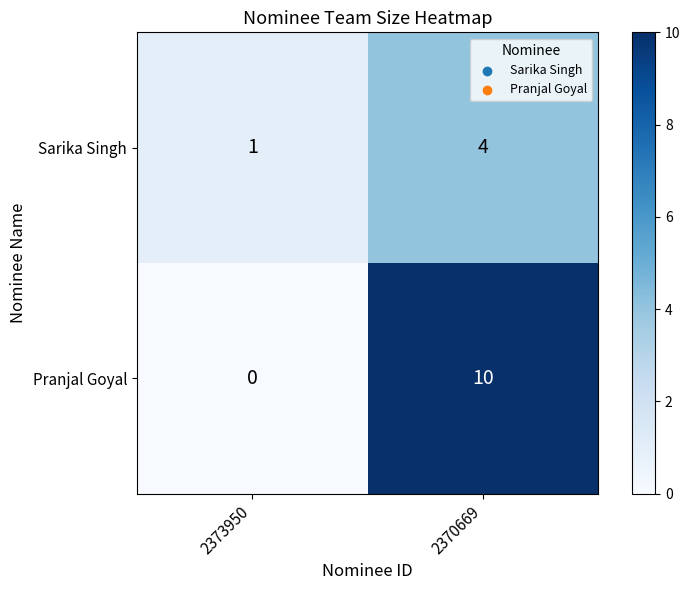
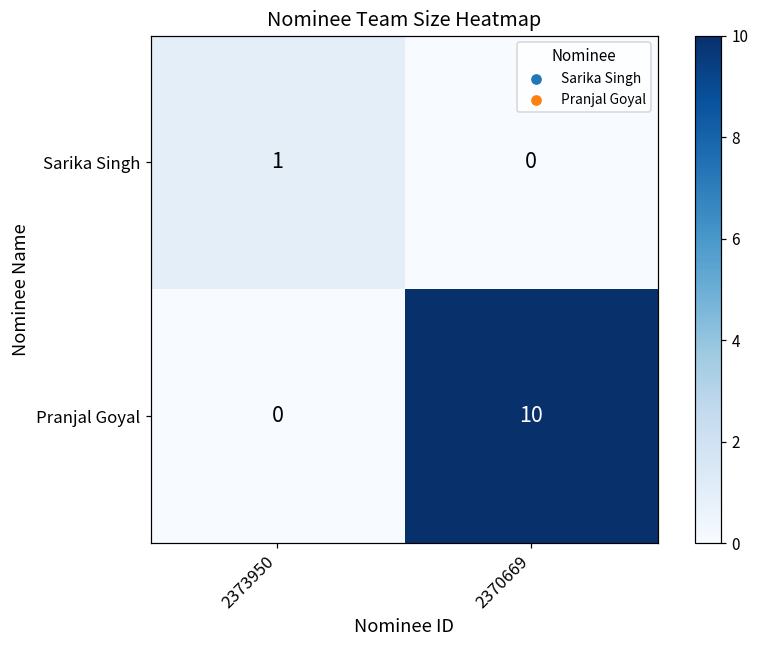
  {
    "Sarika Singh": {
      "2373950": 1,
-     "2370669": 4
+     "2370669": 0
    },
    "Pranjal Goyal": {
      "2373950": 0,
      "2370669": 10
    }
  }
